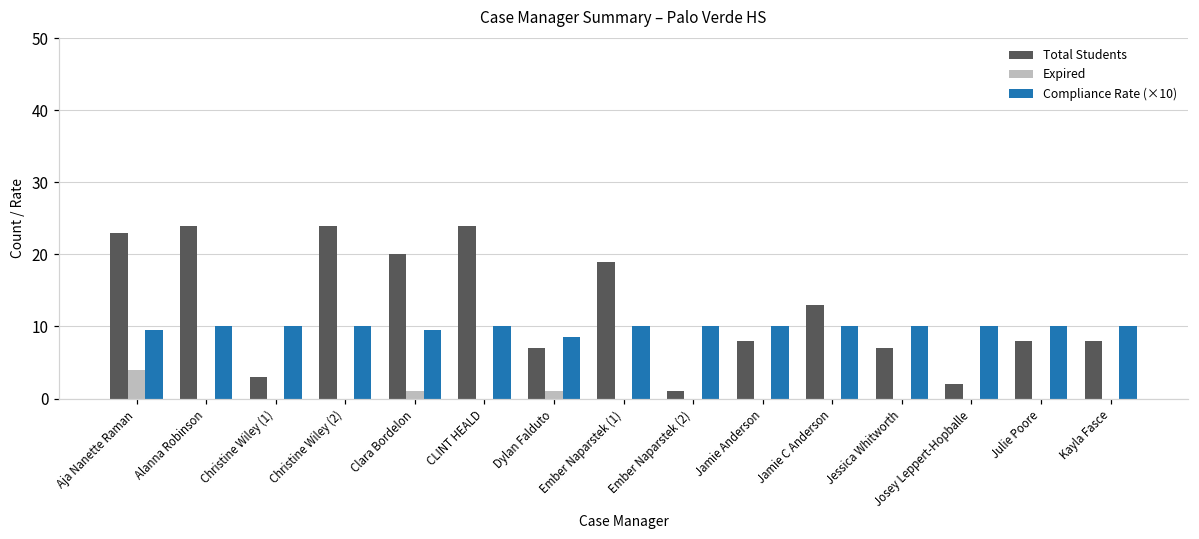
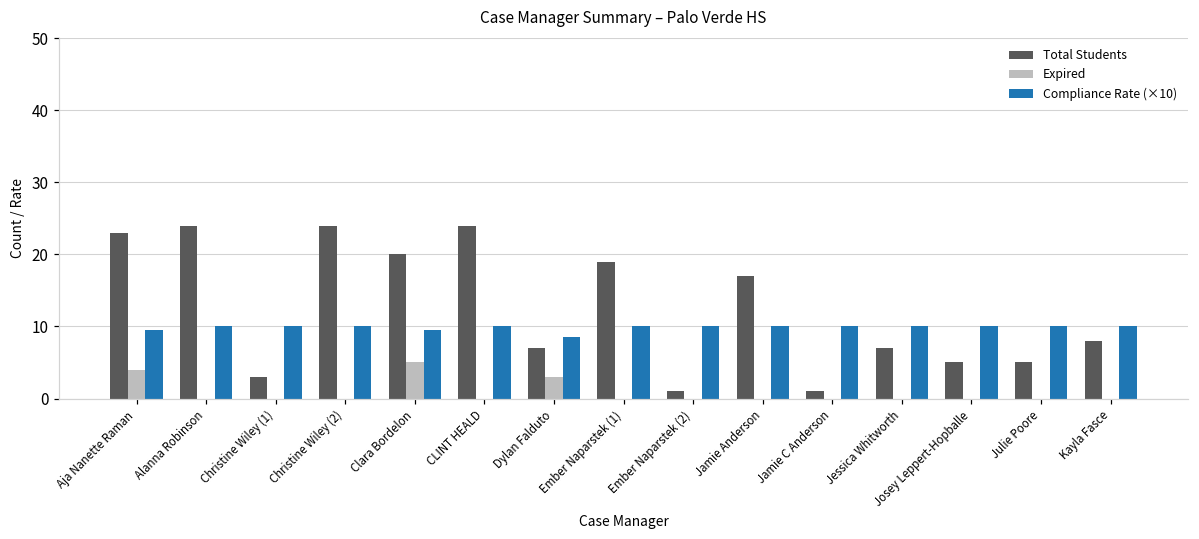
  {
    "Total Students": {
      "Aja Nanette Raman": 23,
      "Alanna Robinson": 24,
      "Christine Wiley (1)": 3,
      "Christine Wiley (2)": 24,
      "Clara Bordelon": 20,
      "CLINT HEALD": 24,
      "Dylan Falduto": 7,
      "Ember Naparstek (1)": 19,
      "Ember Naparstek (2)": 1,
-     "Jamie Anderson": 8,
-     "Jamie C Anderson": 13,
+     "Jamie Anderson": 17,
+     "Jamie C Anderson": 1,
      "Jessica Whitworth": 7,
-     "Josey Leppert-Hopballe": 2,
-     "Julie Poore": 8,
+     "Josey Leppert-Hopballe": 5,
+     "Julie Poore": 5,
      "Kayla Fasce": 8
    },
    "Expired": {
      "Aja Nanette Raman": 4,
      "Alanna Robinson": 0,
      "Christine Wiley (1)": 0,
      "Christine Wiley (2)": 0,
-     "Clara Bordelon": 1,
+     "Clara Bordelon": 5,
      "CLINT HEALD": 0,
-     "Dylan Falduto": 1,
+     "Dylan Falduto": 3,
      "Ember Naparstek (1)": 0,
      "Ember Naparstek (2)": 0,
      "Jamie Anderson": 0,
      "Jamie C Anderson": 0,
      "Jessica Whitworth": 0,
      "Josey Leppert-Hopballe": 0,
      "Julie Poore": 0,
      "Kayla Fasce": 0
    },
    "Compliance Rate (×10)": {
      "Aja Nanette Raman": 10,
      "Alanna Robinson": 10,
      "Christine Wiley (1)": 10,
      "Christine Wiley (2)": 10,
      "Clara Bordelon": 10,
      "CLINT HEALD": 10,
      "Dylan Falduto": 9,
      "Ember Naparstek (1)": 10,
      "Ember Naparstek (2)": 10,
      "Jamie Anderson": 10,
      "Jamie C Anderson": 10,
      "Jessica Whitworth": 10,
      "Josey Leppert-Hopballe": 10,
      "Julie Poore": 10,
      "Kayla Fasce": 10
    }
  }
